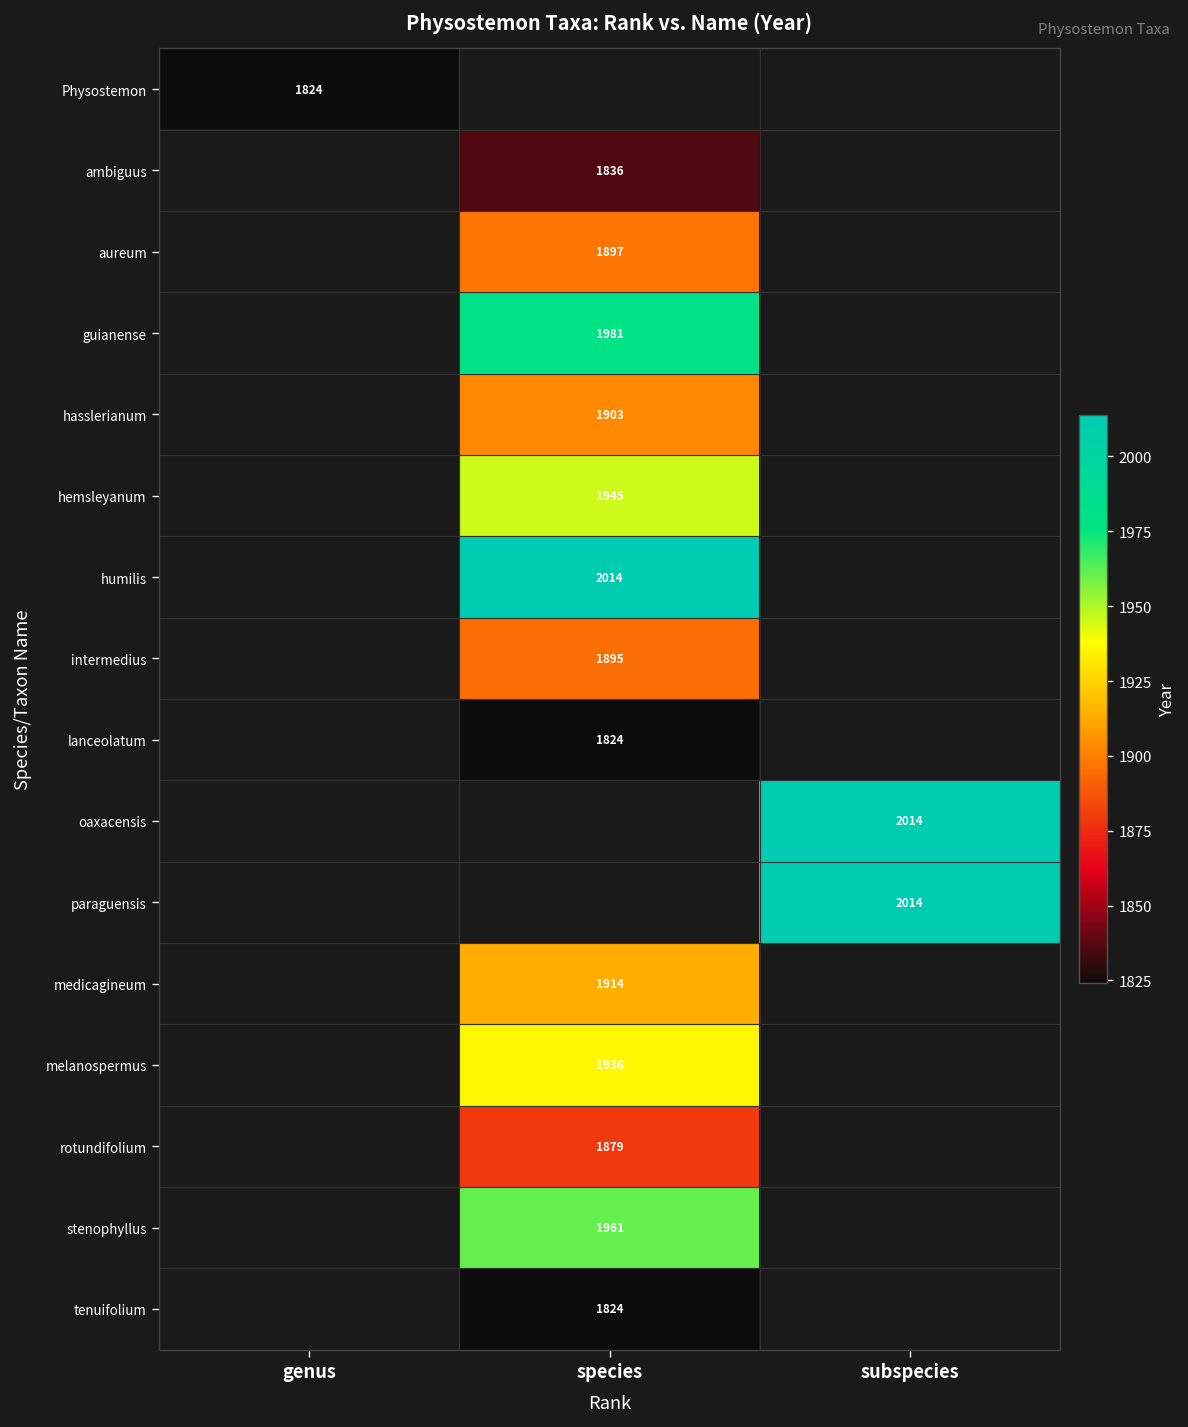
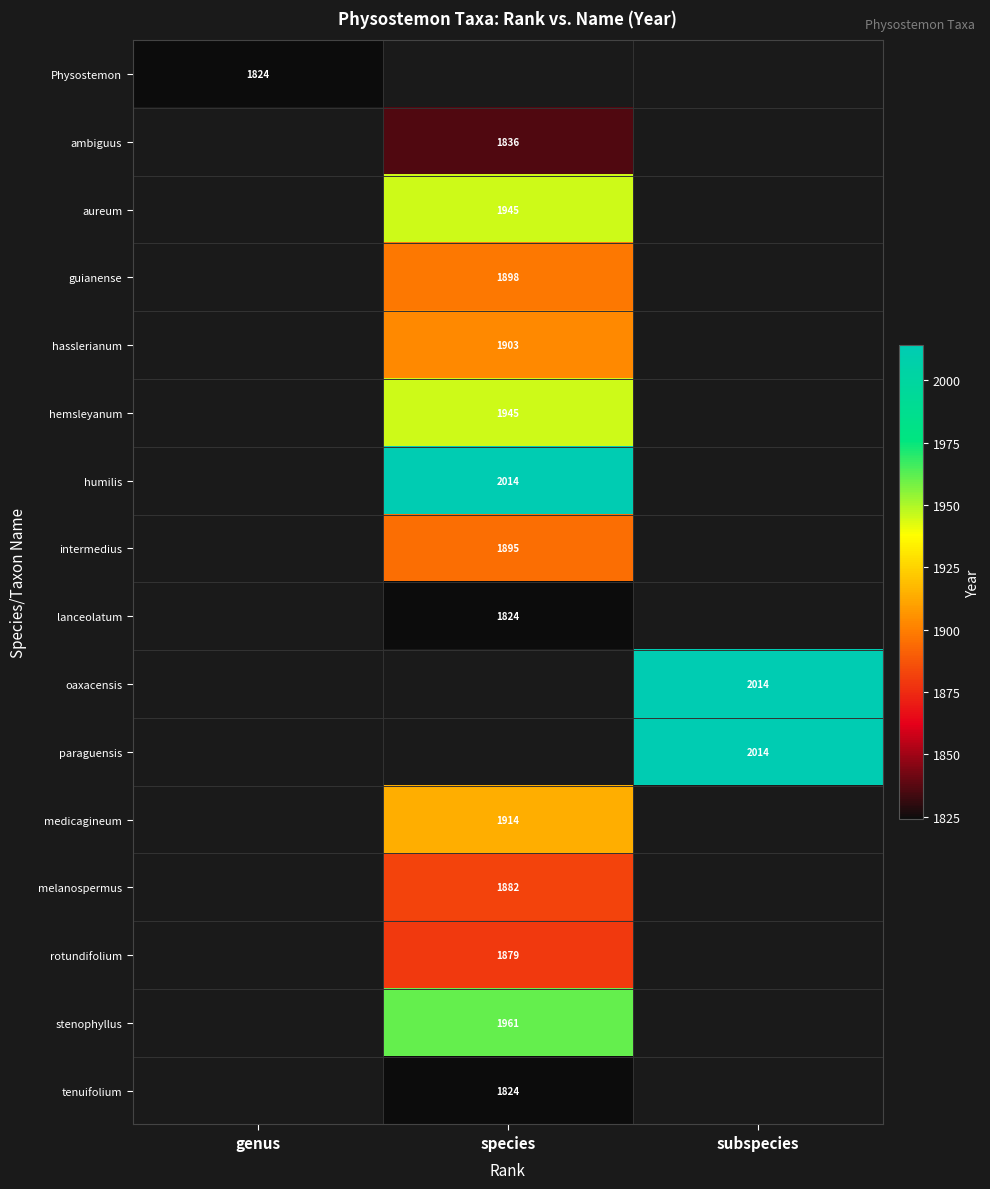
  {
    "aureum": {
-     "species": 1897
+     "species": 1945
    },
    "guianense": {
-     "species": 1981
+     "species": 1898
    },
    "melanospermus": {
-     "species": 1936
+     "species": 1882
    }
  }
